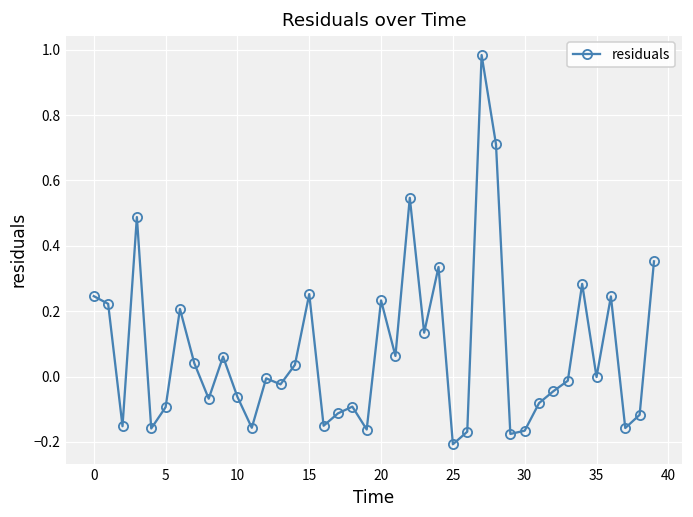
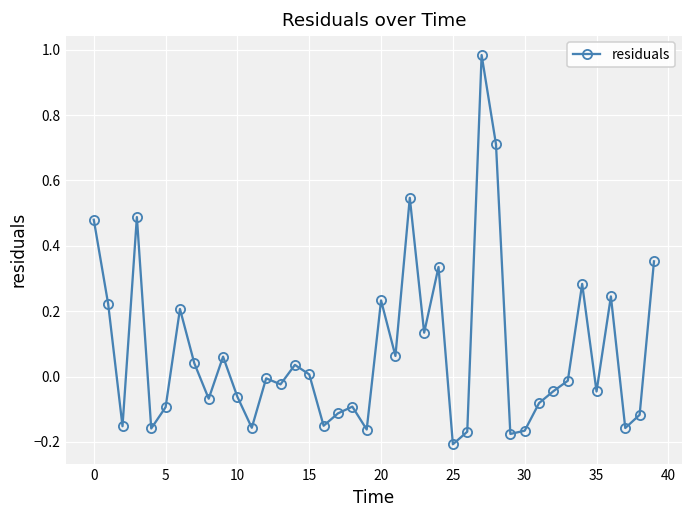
  {
-   "0": 0.25,
+   "0": 0.48,
    "5": -0.09,
    "10": -0.06,
-   "15": 0.25,
+   "15": 0.01,
    "20": 0.23,
    "25": -0.21,
    "30": -0.17,
-   "35": 0.00
+   "35": -0.05
  }
